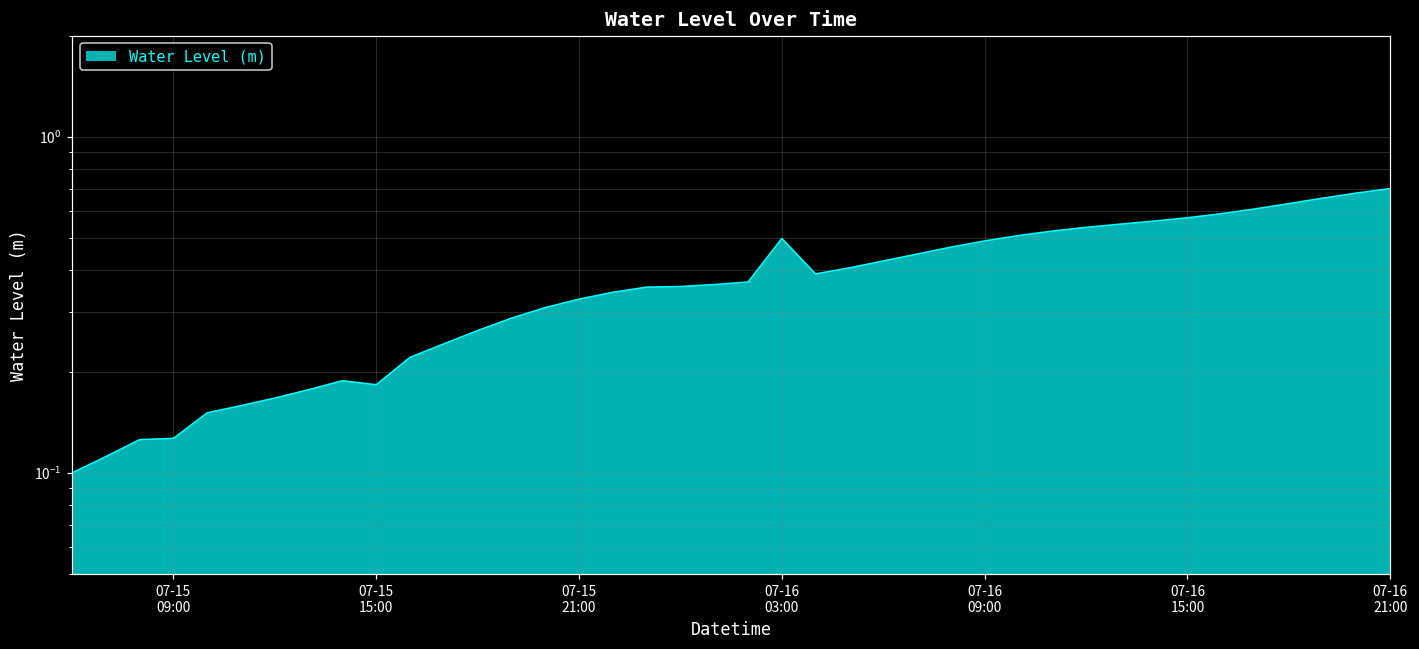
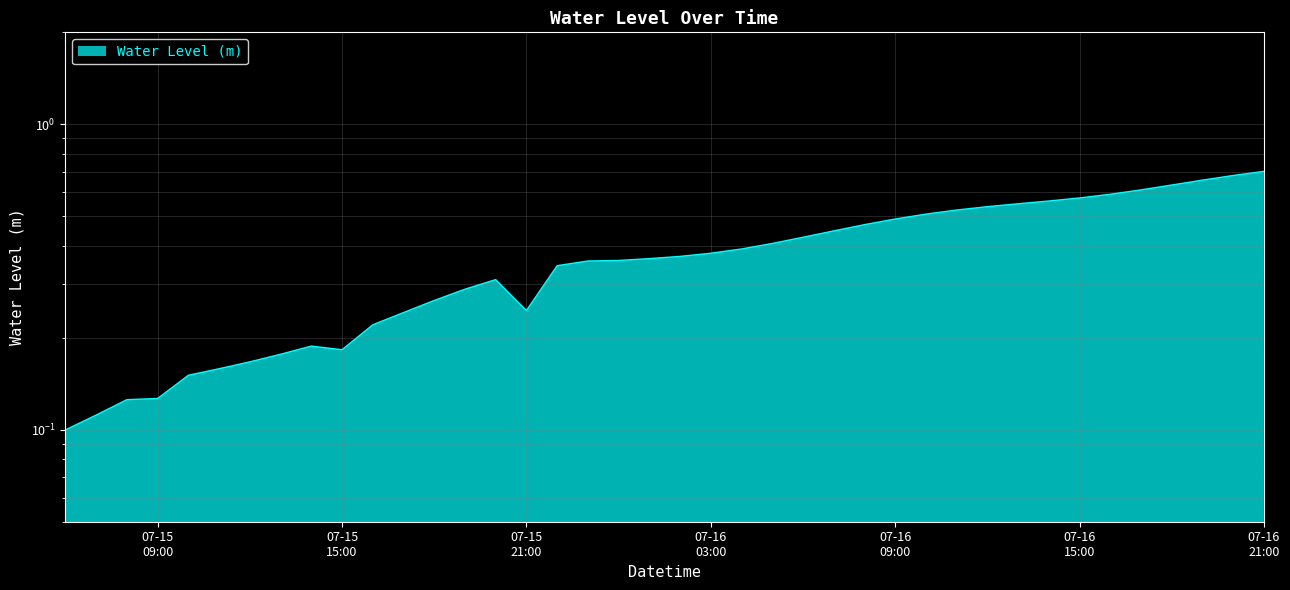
  {
    "07-15 09:00": 0.127,
    "07-15 15:00": 0.18,
-   "07-15 21:00": 0.33,
-   "07-16 03:00": 0.50,
+   "07-15 21:00": 0.25,
+   "07-16 03:00": 0.38,
    "07-16 09:00": 0.49,
    "07-16 15:00": 0.57,
    "07-16 21:00": 0.70
  }
